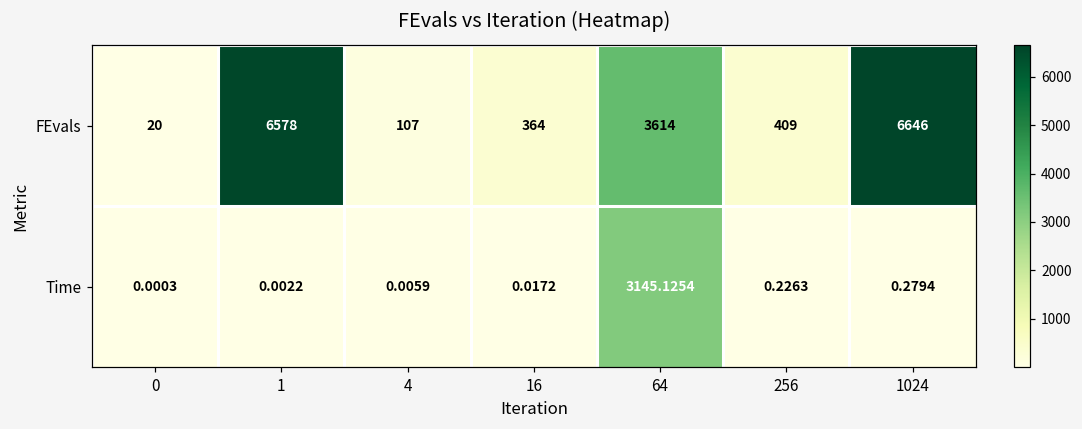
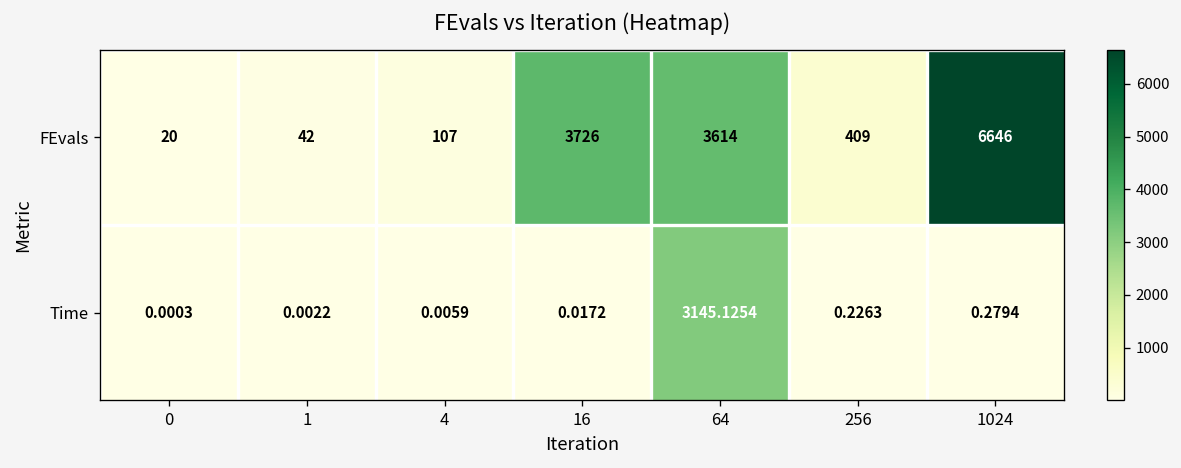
  {
    "FEvals": {
      "0": 20,
-     "1": 6578,
+     "1": 42,
      "4": 107,
-     "16": 364,
+     "16": 3726,
      "64": 3614,
      "256": 409,
      "1024": 6646
    },
    "Time": {
      "0": 0.0003,
      "1": 0.0022,
      "4": 0.0059,
      "16": 0.0172,
      "64": 3145.1254,
      "256": 0.2263,
      "1024": 0.2794
    }
  }
